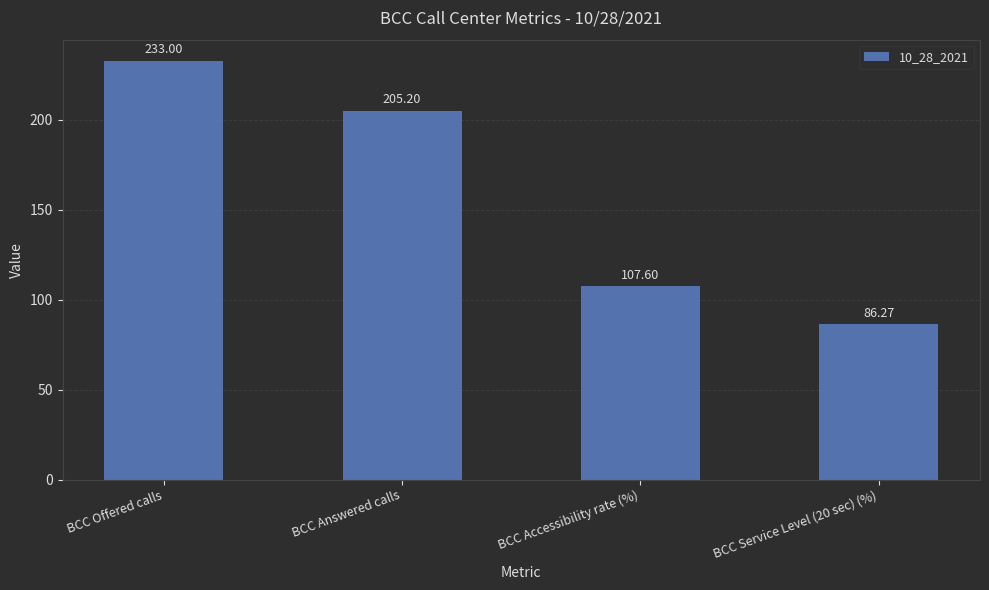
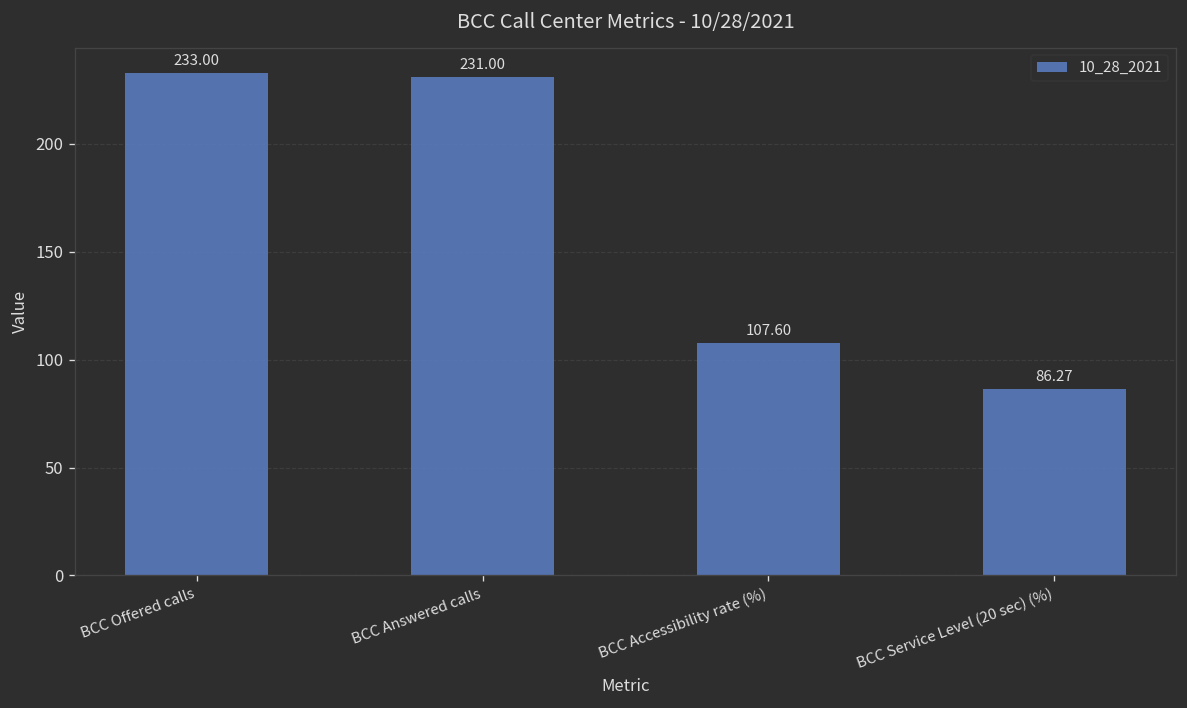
  {
    "BCC Offered calls": 233.00,
-   "BCC Answered calls": 205.20,
+   "BCC Answered calls": 231.00,
    "BCC Accessibility rate (%)": 107.60,
    "BCC Service Level (20 sec) (%)": 86.27
  }
